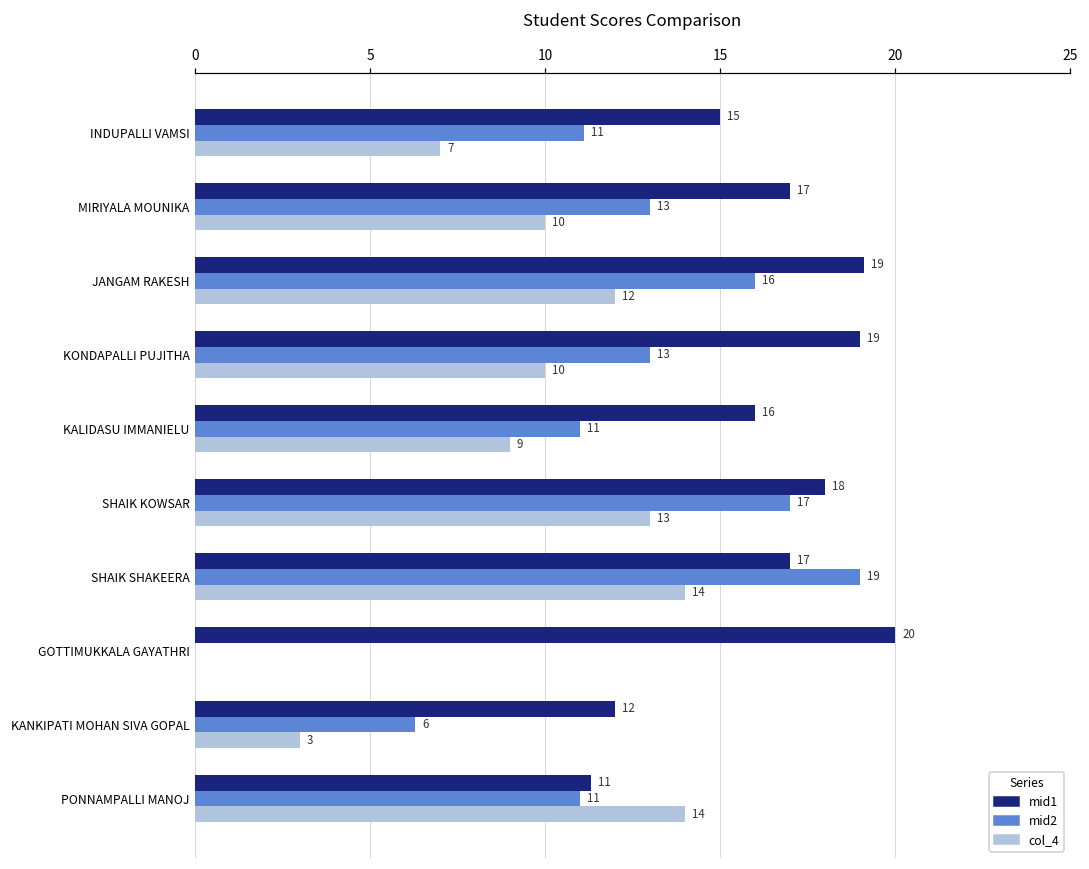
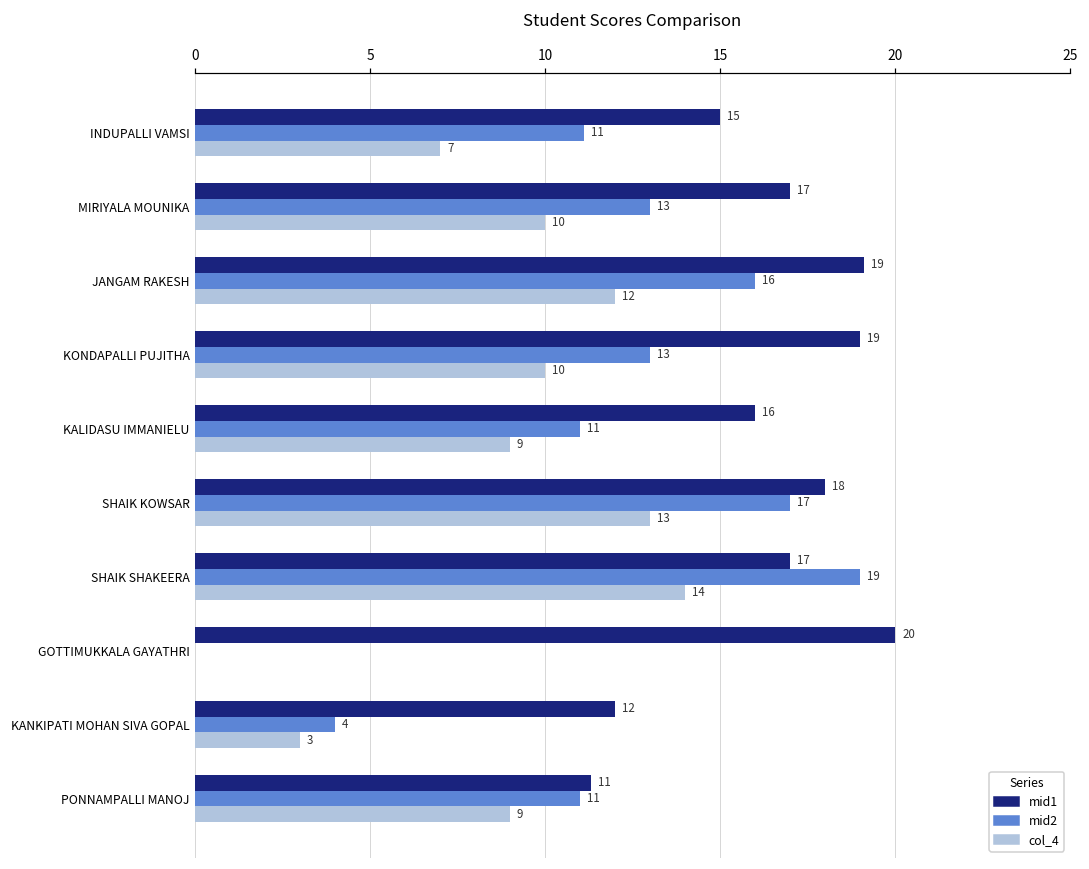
  {
    "mid1": {
      "INDUPALLI VAMSI": 15,
      "MIRIYALA MOUNIKA": 17,
      "JANGAM RAKESH": 19,
      "KONDAPALLI PUJITHA": 19,
      "KALIDASU IMMANIELU": 16,
      "SHAIK KOWSAR": 18,
      "SHAIK SHAKEERA": 17,
      "GOTTIMUKKALA GAYATHRI": 20,
      "KANKIPATI MOHAN SIVA GOPAL": 12,
      "PONNAMPALLI MANOJ": 11
    },
    "mid2": {
      "INDUPALLI VAMSI": 11,
      "MIRIYALA MOUNIKA": 13,
      "JANGAM RAKESH": 16,
      "KONDAPALLI PUJITHA": 13,
      "KALIDASU IMMANIELU": 11,
      "SHAIK KOWSAR": 17,
      "SHAIK SHAKEERA": 19,
-     "KANKIPATI MOHAN SIVA GOPAL": 6,
+     "KANKIPATI MOHAN SIVA GOPAL": 4,
      "PONNAMPALLI MANOJ": 11
    },
    "col_4": {
      "INDUPALLI VAMSI": 7,
      "MIRIYALA MOUNIKA": 10,
      "JANGAM RAKESH": 12,
      "KONDAPALLI PUJITHA": 10,
      "KALIDASU IMMANIELU": 9,
      "SHAIK KOWSAR": 13,
      "SHAIK SHAKEERA": 14,
      "KANKIPATI MOHAN SIVA GOPAL": 3,
-     "PONNAMPALLI MANOJ": 14
+     "PONNAMPALLI MANOJ": 9
    }
  }
